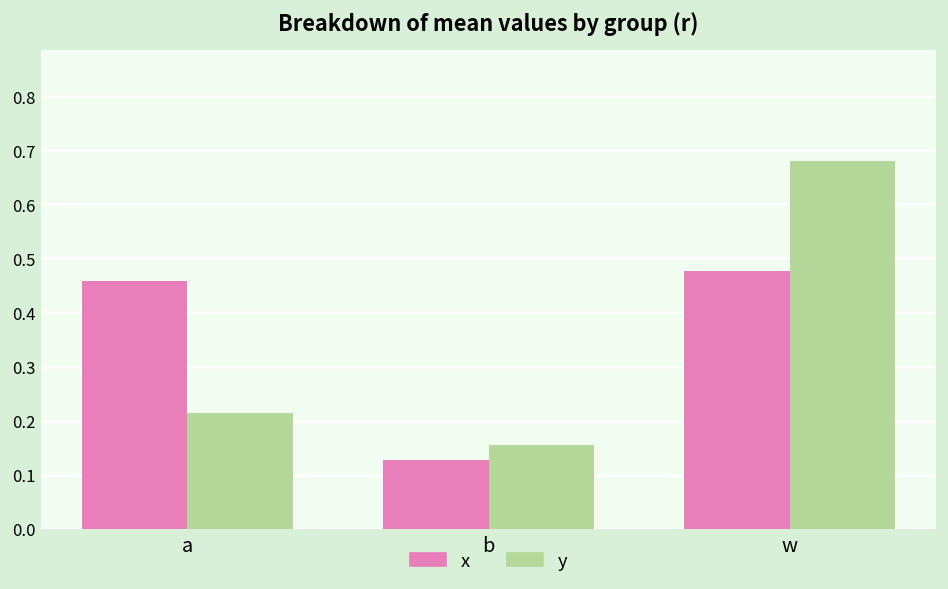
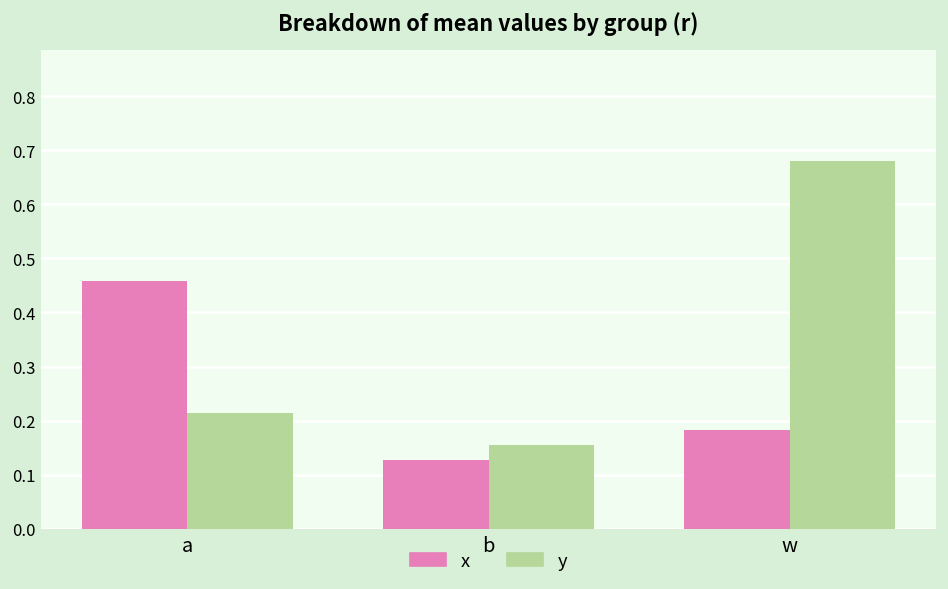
  {
    "x": {
      "a": 0.46,
      "b": 0.13,
-     "w": 0.48
+     "w": 0.18
    },
    "y": {
      "a": 0.21,
      "b": 0.15,
      "w": 0.68
    }
  }
